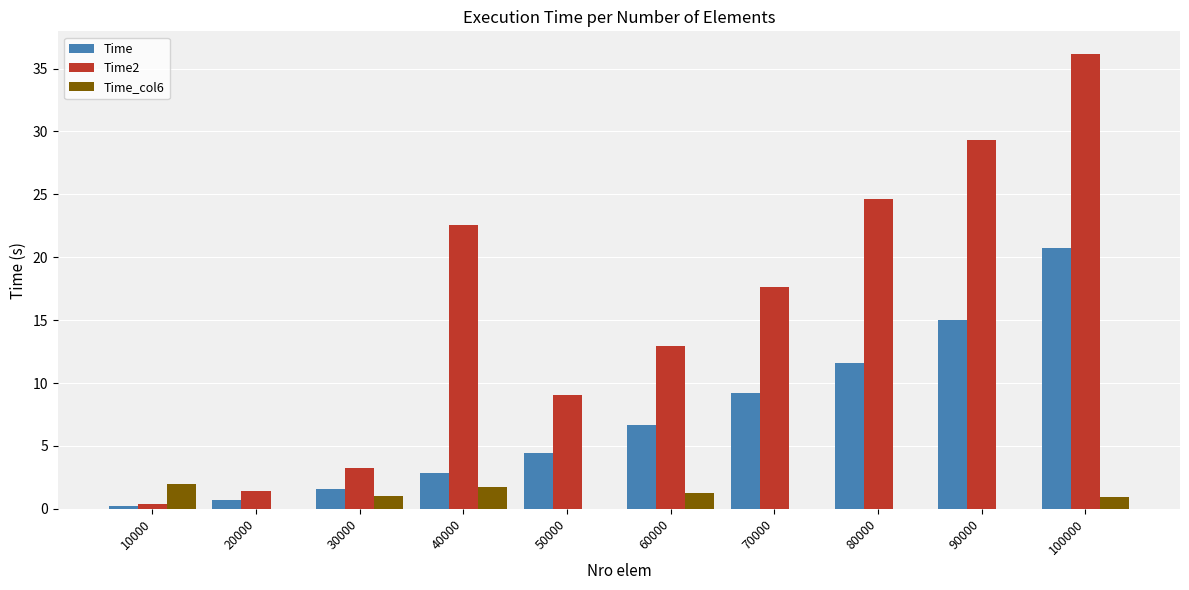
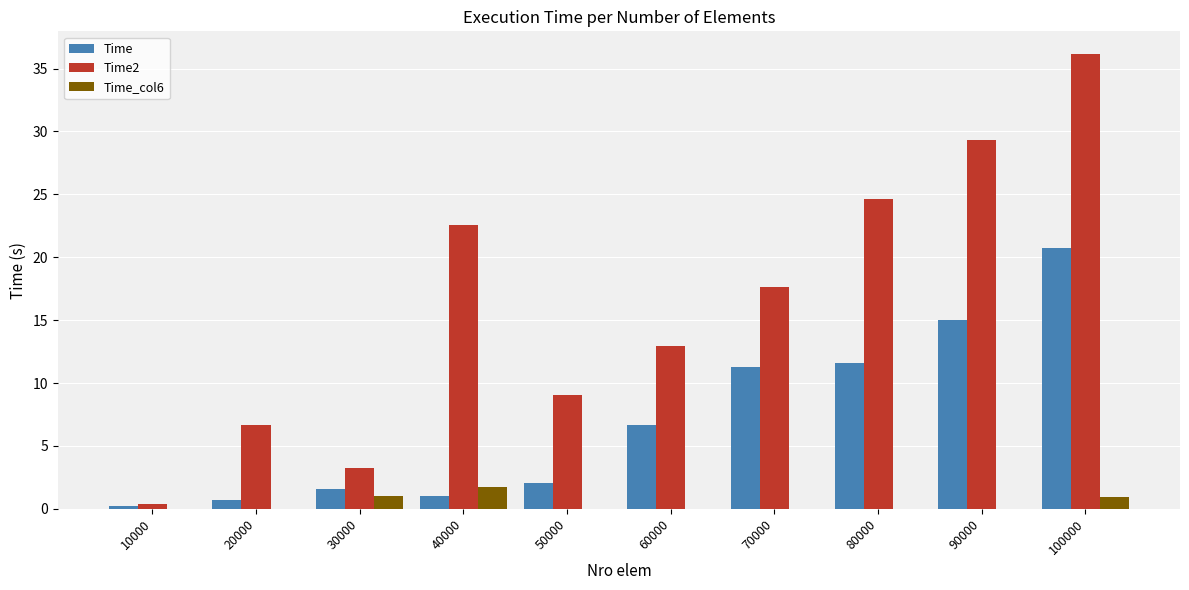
  {
    "Time": {
      "10000": 0.2,
      "20000": 0.7,
      "30000": 1.6,
-     "40000": 2.9,
-     "50000": 4.4,
+     "40000": 1.0,
+     "50000": 2.1,
      "60000": 6.7,
-     "70000": 9.2,
+     "70000": 11.3,
      "80000": 11.6,
      "90000": 15.0,
      "100000": 20.7
    },
    "Time2": {
      "10000": 0.4,
-     "20000": 1.5,
+     "20000": 6.7,
      "30000": 3.2,
      "40000": 22.5,
      "50000": 9.0,
      "60000": 13.0,
      "70000": 17.6,
      "80000": 24.6,
      "90000": 29.3,
      "100000": 36.1
    },
    "Time_col6": {
-     "10000": 2,
+     "10000": 0,
      "30000": 1.0,
      "40000": 1.8,
-     "60000": 1.3,
+     "60000": 0.0,
      "100000": 0.9
    }
  }
